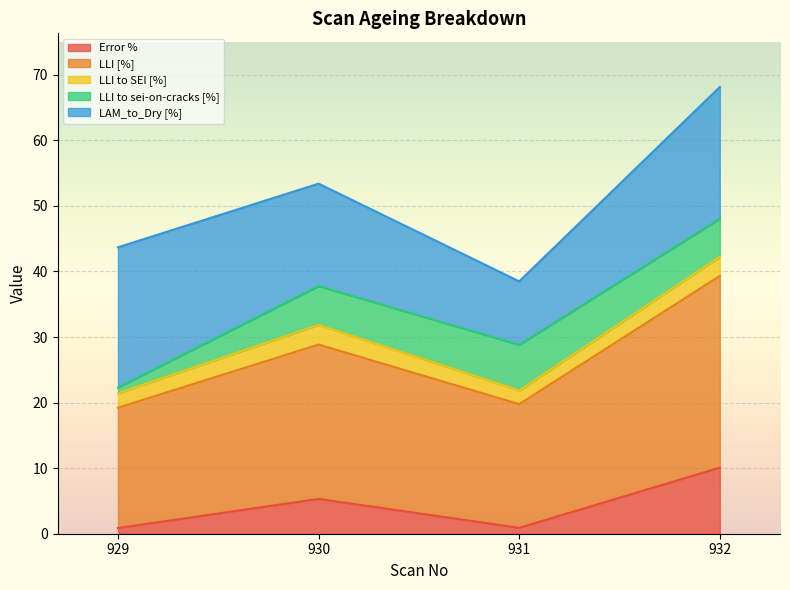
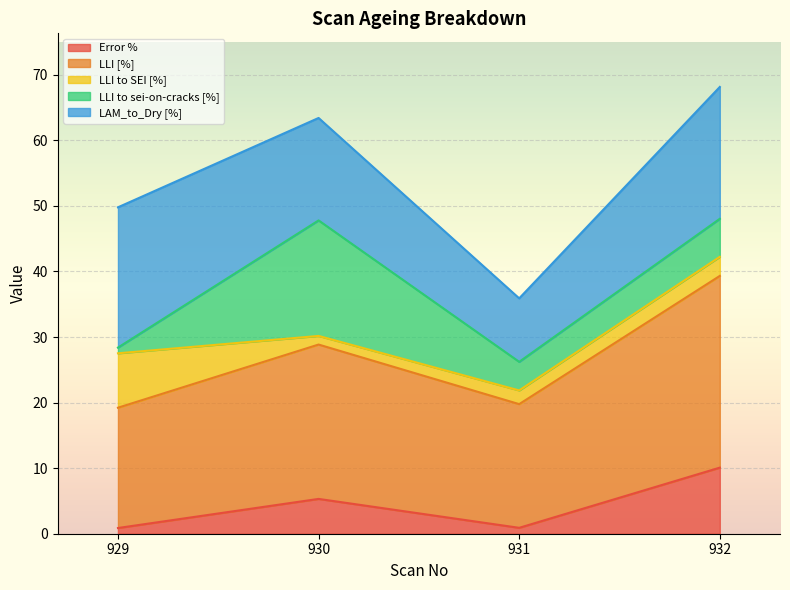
  {
    "LLI to SEI [%]": {
-     "929": 2,
-     "930": 3,
+     "929": 8,
+     "930": 1,
      "931": 2,
      "932": 3
    },
    "LLI to sei-on-cracks [%]": {
      "929": 1,
-     "930": 6,
-     "931": 7,
+     "930": 18,
+     "931": 4,
      "932": 6
    },
    "LAM_to_Dry [%]": {
      "929": 21,
      "930": 16,
      "931": 10,
      "932": 20
    }
  }
